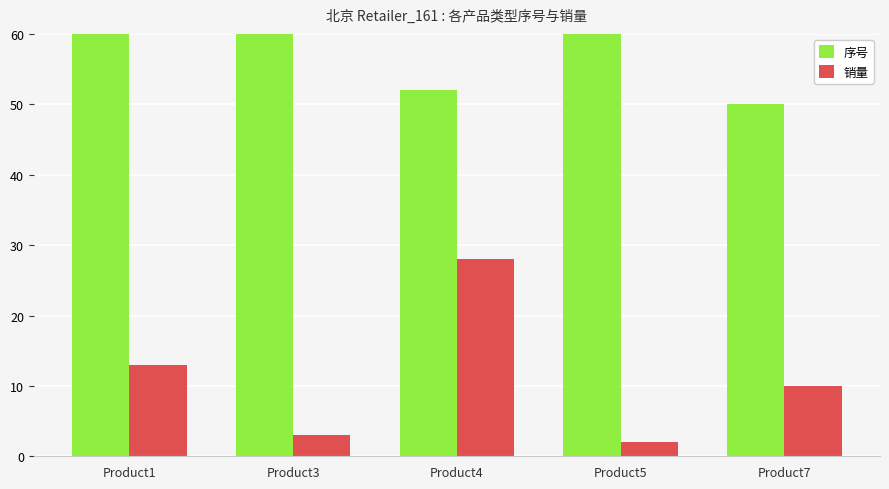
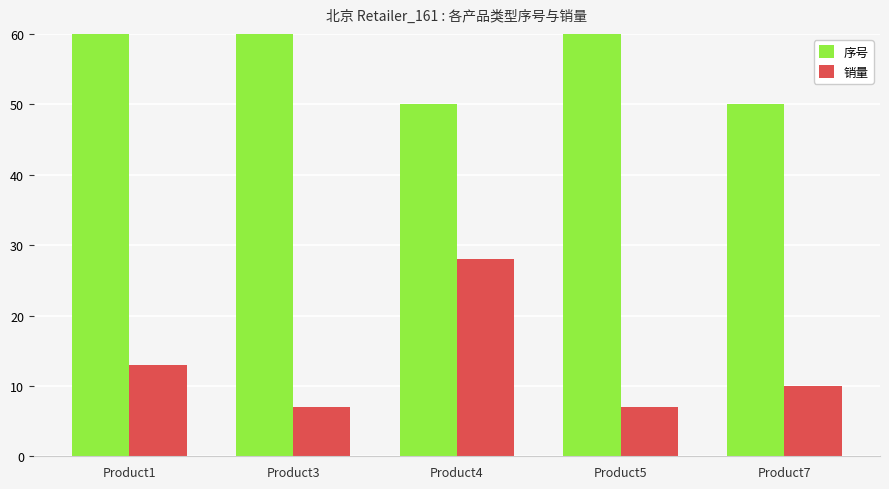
  {
    "序号": {
-     "Product4": 52,
+     "Product4": 50,
      "Product7": 50
    },
    "销量": {
      "Product1": 13,
-     "Product3": 3,
+     "Product3": 7,
      "Product4": 28,
-     "Product5": 2,
+     "Product5": 7,
      "Product7": 10
    }
  }
